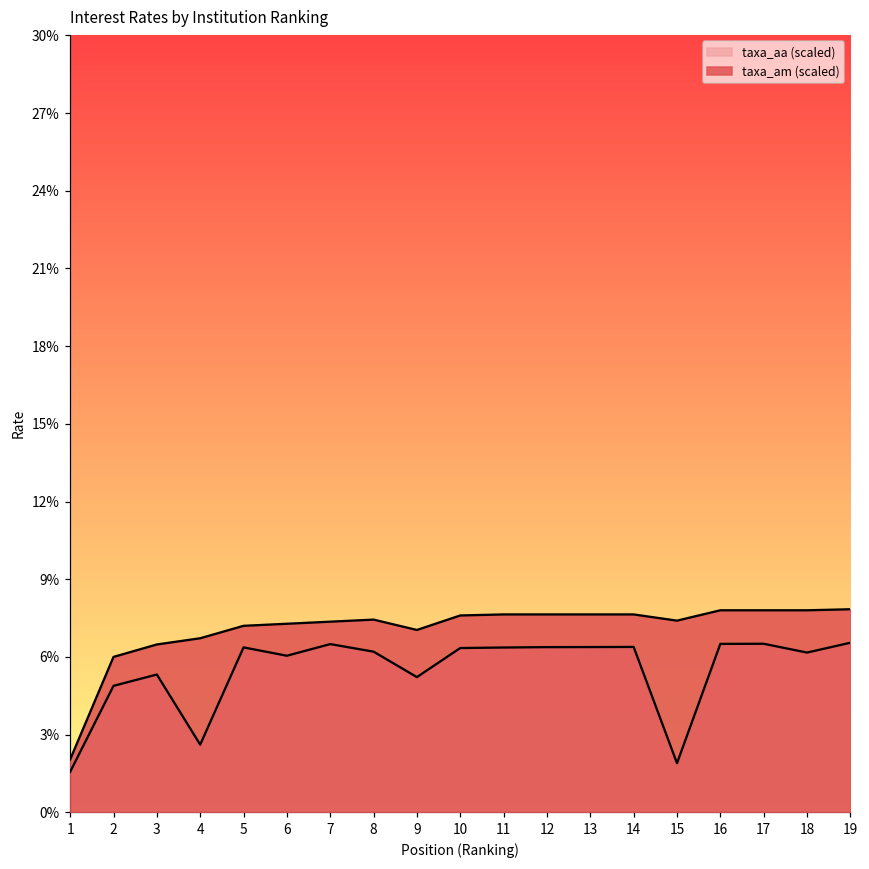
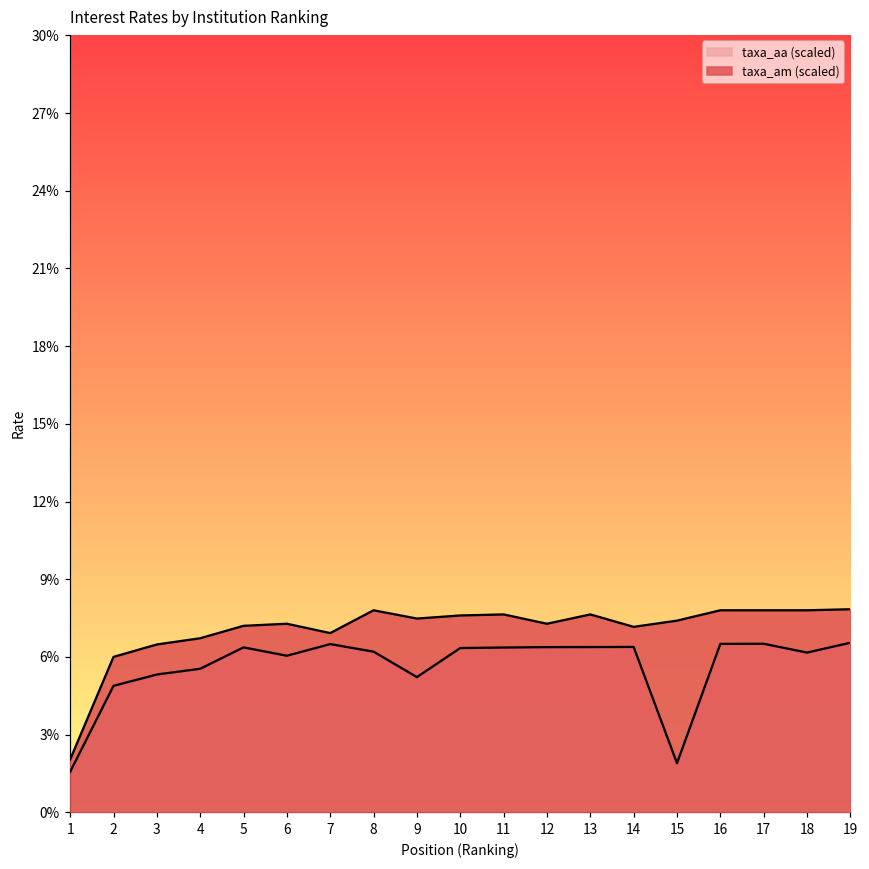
  {
    "taxa_aa (scaled)": {
      "1": "1.6%",
      "2": "4.9%",
      "3": "5.3%",
-     "4": "2.6%",
+     "4": "5.5%",
      "5": "6.4%",
      "6": "6.0%",
      "7": "6.5%",
      "8": "6.2%",
      "9": "5.2%",
      "10": "6.3%",
      "11": "6.4%",
      "12": "6.4%",
      "13": "6.4%",
      "14": "6.4%",
      "15": "1.9%",
      "16": "6.5%",
      "17": "6.5%",
      "18": "6.2%",
      "19": "6.5%"
    },
    "taxa_am (scaled)": {
      "1": "2.0%",
      "2": "6.0%",
      "3": "6.5%",
      "4": "6.7%",
      "5": "7.2%",
      "6": "7.3%",
-     "7": "7.4%",
-     "8": "7.4%",
-     "9": "7.0%",
+     "7": "6.9%",
+     "8": "7.8%",
+     "9": "7.5%",
      "10": "7.6%",
      "11": "7.6%",
-     "12": "7.6%",
+     "12": "7.3%",
      "13": "7.6%",
-     "14": "7.6%",
+     "14": "7.2%",
      "15": "7.4%",
      "16": "7.8%",
      "17": "7.8%",
      "18": "7.8%",
      "19": "7.8%"
    }
  }
